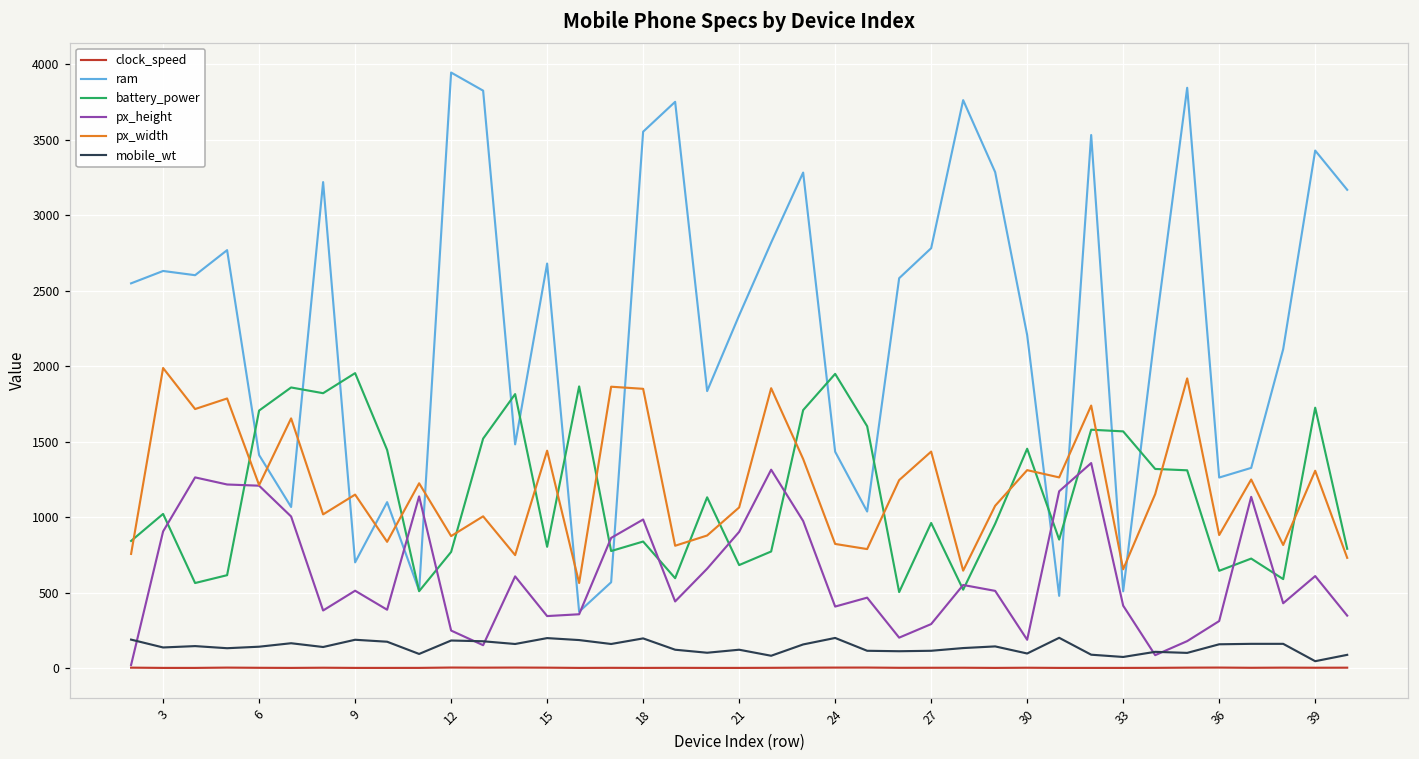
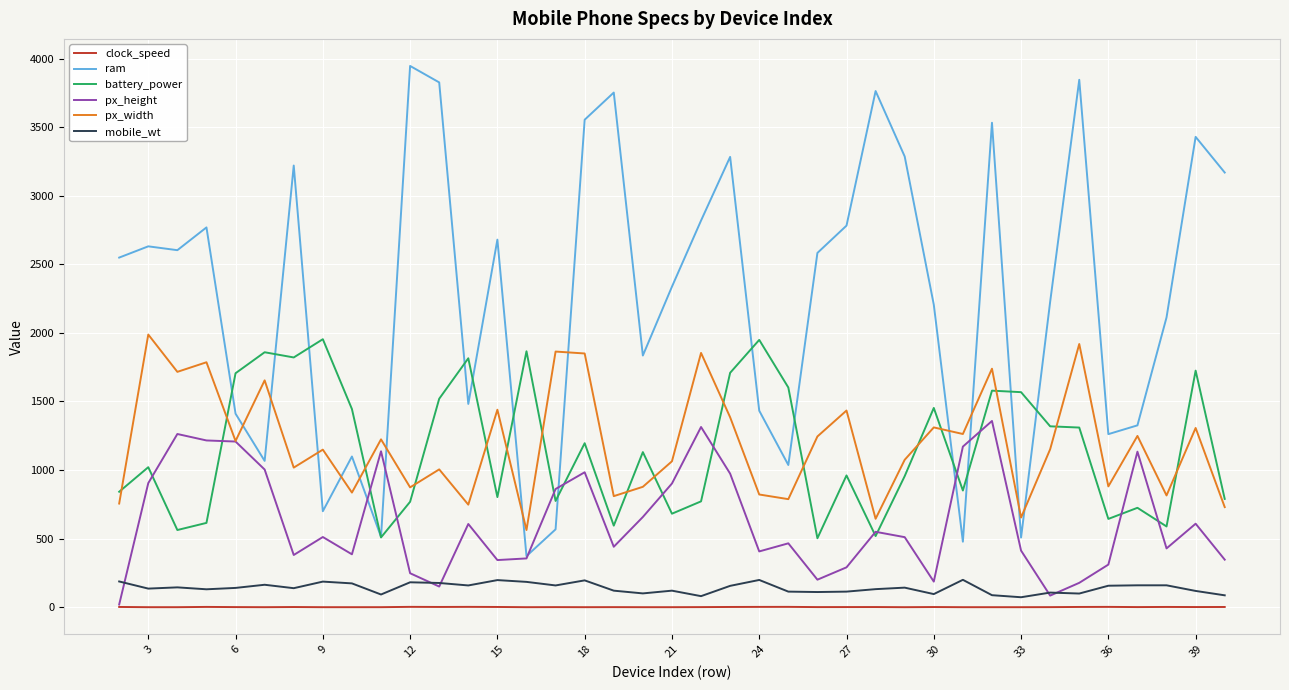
  {
    "clock_speed": {
      "3": 0,
      "6": 0,
      "9": 0,
      "12": 0,
      "15": 0,
      "18": 0,
      "21": 0,
      "24": 0,
      "27": 0,
      "30": 0,
      "33": 0,
      "36": 0,
      "39": 0
    },
    "ram": {
      "3": 2630,
      "6": 1410,
      "9": 700,
      "12": 3950,
      "15": 2680,
      "18": 3550,
      "21": 2340,
      "24": 1430,
      "27": 2780,
      "30": 2210,
      "33": 510,
      "36": 1260,
      "39": 3430
    },
    "battery_power": {
      "3": 1020,
      "6": 1710,
      "9": 1950,
      "12": 770,
      "15": 800,
-     "18": 840,
+     "18": 1200,
      "21": 680,
      "24": 1950,
      "27": 960,
      "30": 1450,
      "33": 1570,
      "36": 640,
      "39": 1730
    },
    "px_height": {
      "3": 910,
      "9": 510,
      "12": 250,
      "15": 340,
      "18": 980,
      "21": 900,
      "24": 410,
      "27": 290,
      "30": 190,
      "33": 410,
      "36": 310,
      "39": 610
    },
    "px_width": {
      "3": 1990,
      "9": 1150,
      "12": 870,
      "15": 1440,
      "18": 1850,
      "21": 1060,
      "24": 820,
      "27": 1430,
      "30": 1310,
      "33": 650,
      "36": 880,
      "39": 1310
    },
    "mobile_wt": {
      "3": 140,
      "6": 140,
      "9": 190,
      "12": 180,
      "15": 200,
      "18": 200,
      "21": 120,
      "24": 200,
      "27": 110,
      "30": 100,
      "33": 70,
      "36": 160,
-     "39": 50
+     "39": 120
    }
  }
